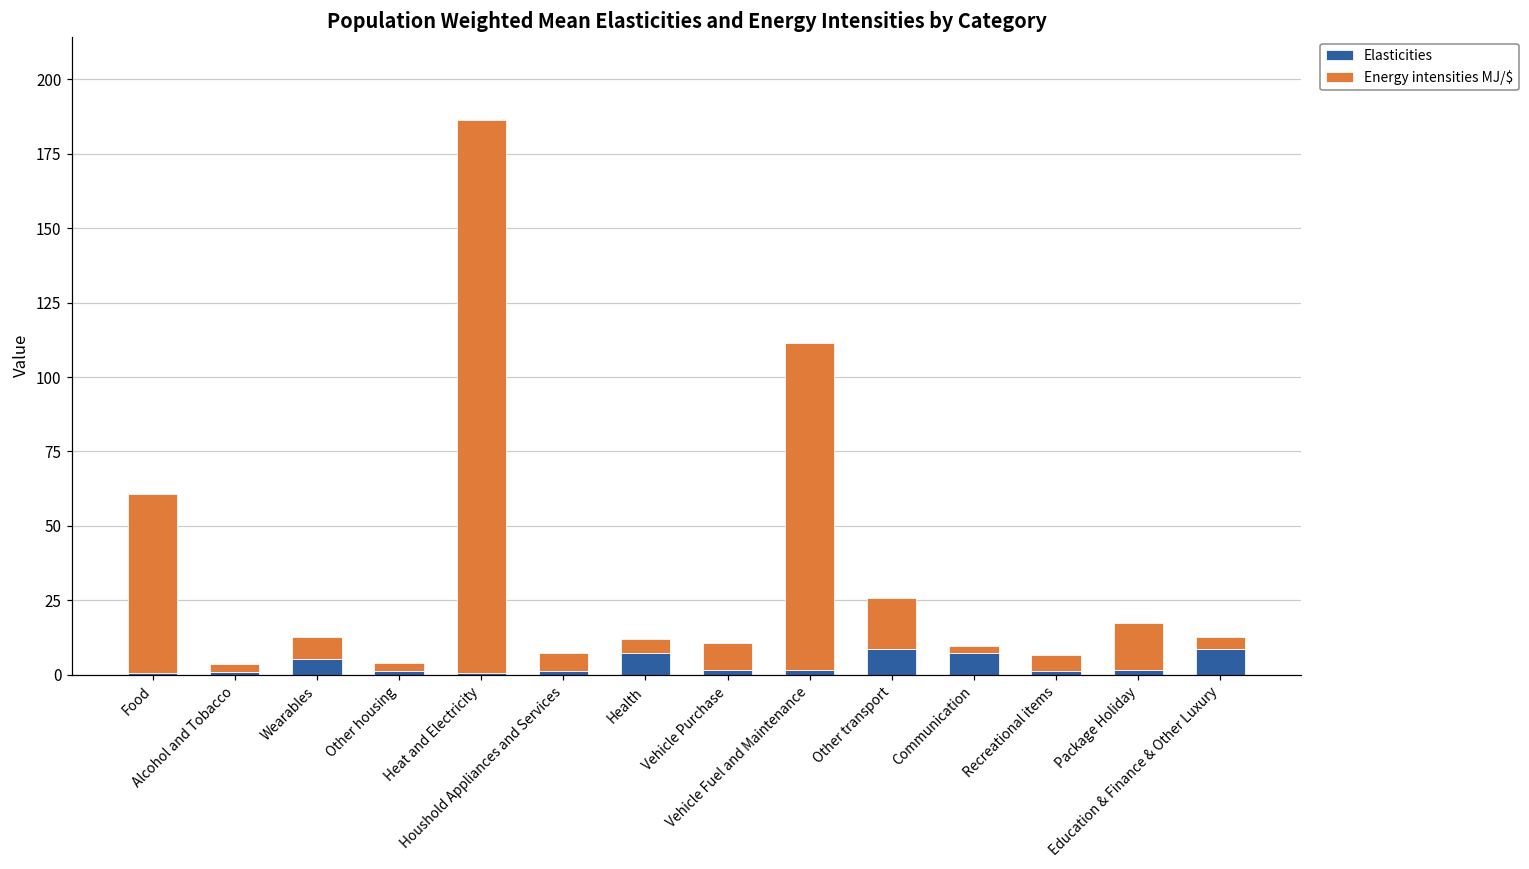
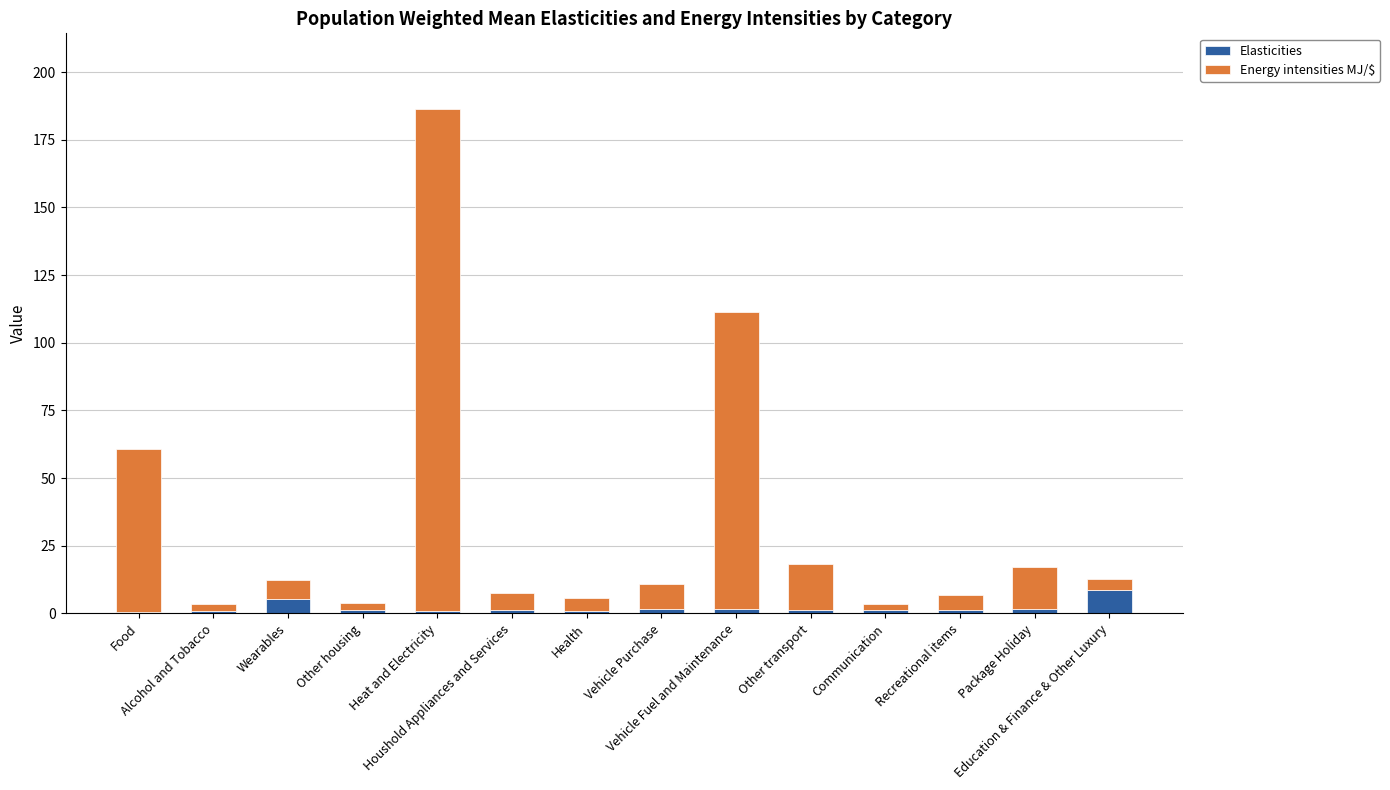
  {
    "Elasticities": {
      "Wearables": 5,
      "Other housing": 1,
      "Houshold Appliances and Services": 1,
-     "Health": 7,
+     "Health": 1,
      "Vehicle Purchase": 2,
      "Vehicle Fuel and Maintenance": 2,
-     "Other transport": 9,
-     "Communication": 7,
+     "Other transport": 1,
+     "Communication": 1,
      "Recreational items": 1,
      "Package Holiday": 2,
      "Education & Finance & Other Luxury": 9
    },
    "Energy intensities MJ/$": {
      "Food": 60,
      "Alcohol and Tobacco": 3,
      "Wearables": 7,
      "Other housing": 3,
      "Heat and Electricity": 186,
      "Houshold Appliances and Services": 6,
      "Health": 5,
      "Vehicle Purchase": 9,
      "Vehicle Fuel and Maintenance": 110,
      "Other transport": 17,
      "Communication": 2,
      "Recreational items": 5,
      "Package Holiday": 16,
      "Education & Finance & Other Luxury": 4
    }
  }
